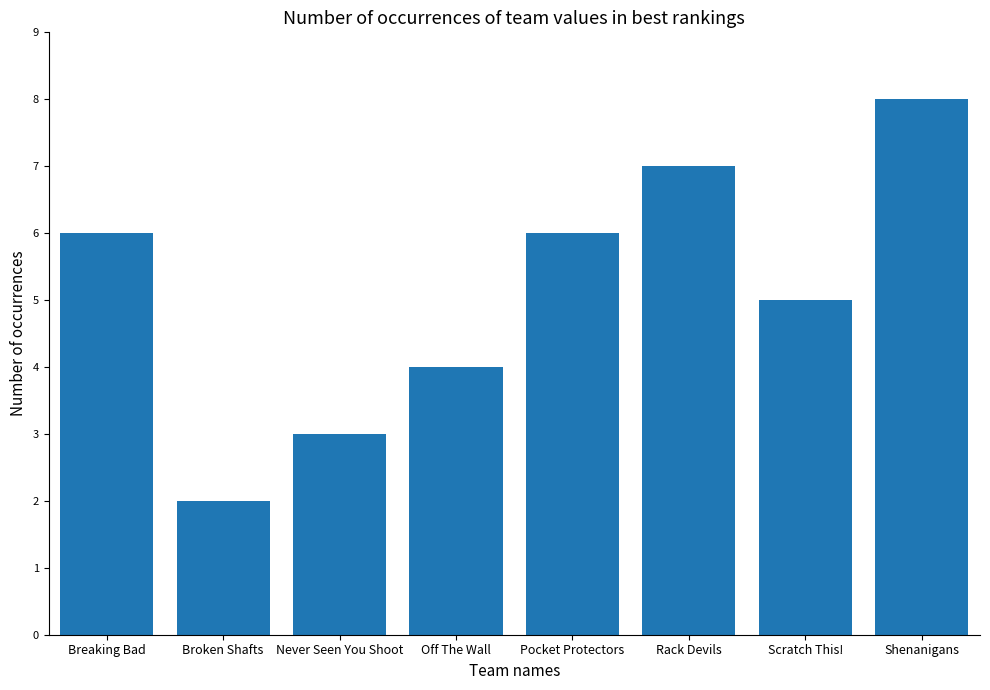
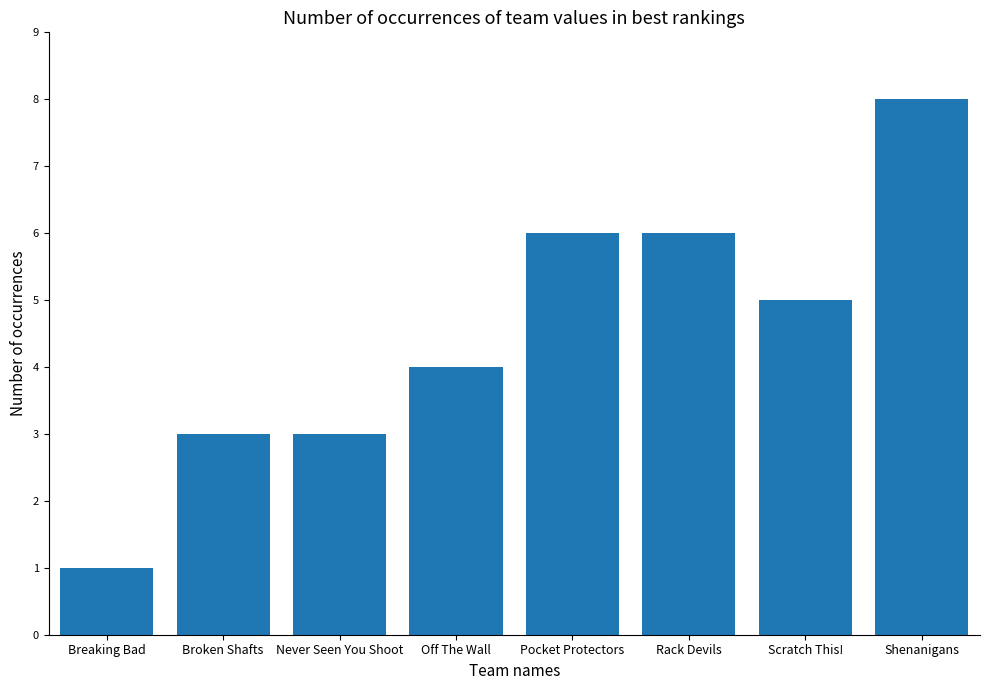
  {
-   "Breaking Bad": 6,
-   "Broken Shafts": 2,
+   "Breaking Bad": 1,
+   "Broken Shafts": 3,
    "Never Seen You Shoot": 3,
    "Off The Wall": 4,
    "Pocket Protectors": 6,
-   "Rack Devils": 7,
+   "Rack Devils": 6,
    "Scratch This!": 5,
    "Shenanigans": 8
  }
